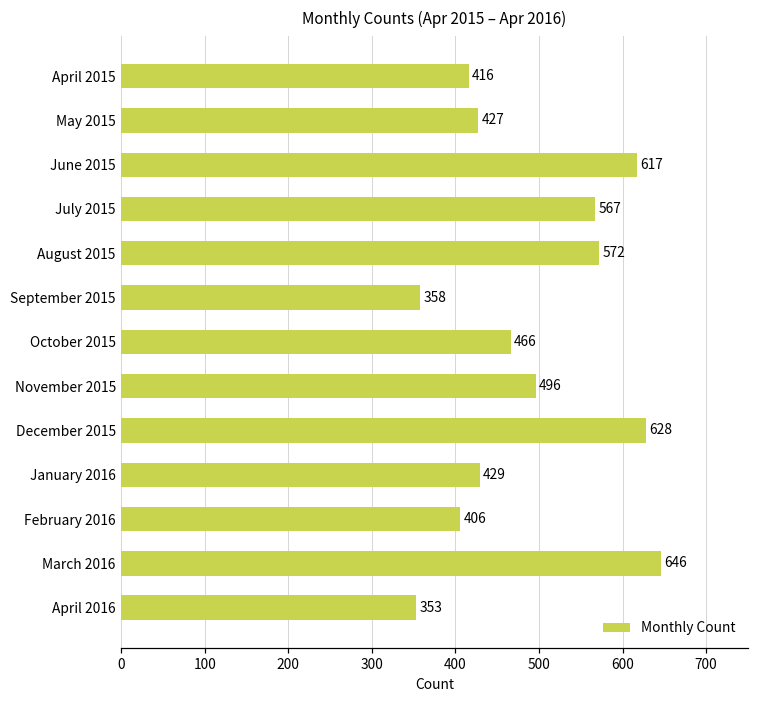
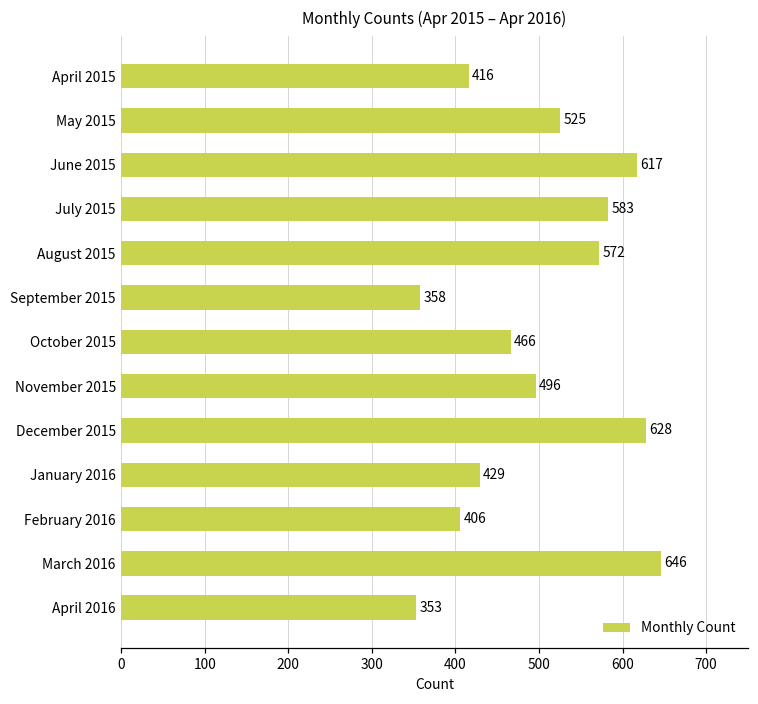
  {
    "April 2015": 416,
-   "May 2015": 427,
+   "May 2015": 525,
    "June 2015": 617,
-   "July 2015": 567,
+   "July 2015": 583,
    "August 2015": 572,
    "September 2015": 358,
    "October 2015": 466,
    "November 2015": 496,
    "December 2015": 628,
    "January 2016": 429,
    "February 2016": 406,
    "March 2016": 646,
    "April 2016": 353
  }
